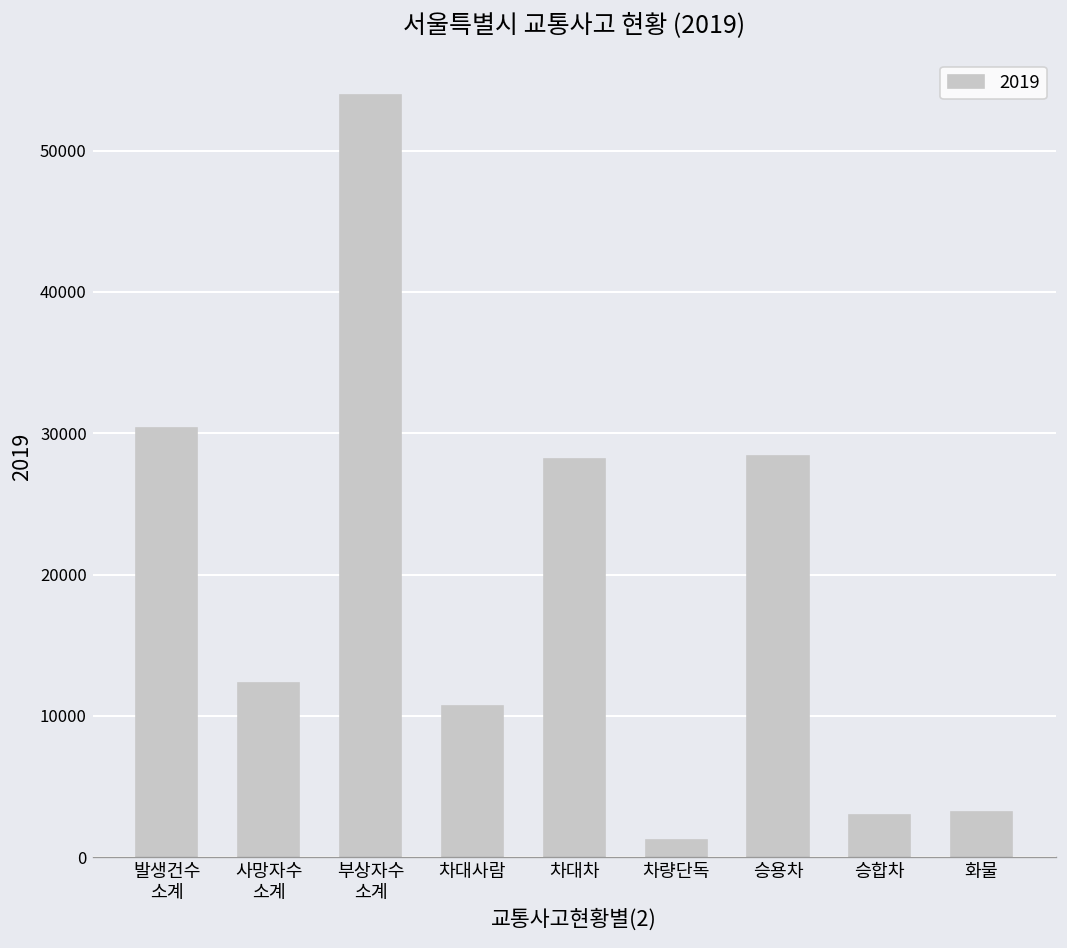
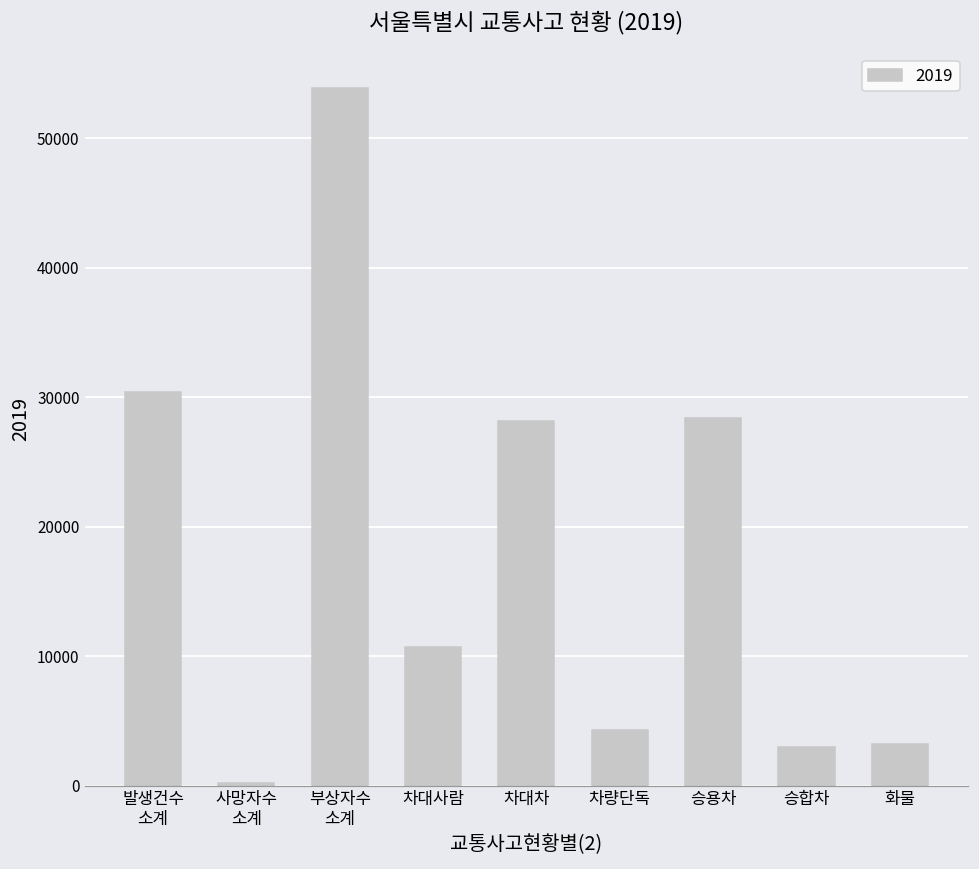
  {
    "발생건수 소계": 30400,
-   "사망자수 소계": 12300,
+   "사망자수 소계": 300,
    "부상자수 소계": 53900,
    "차대사람": 10700,
    "차대차": 28200,
-   "차량단독": 1200,
+   "차량단독": 4300,
    "승용차": 28400,
    "승합차": 3000,
    "화물": 3200
  }
